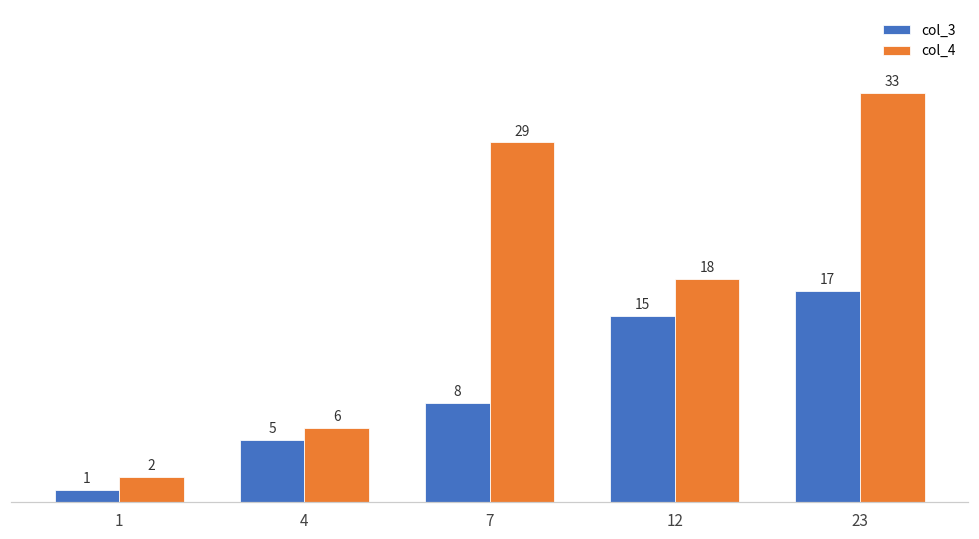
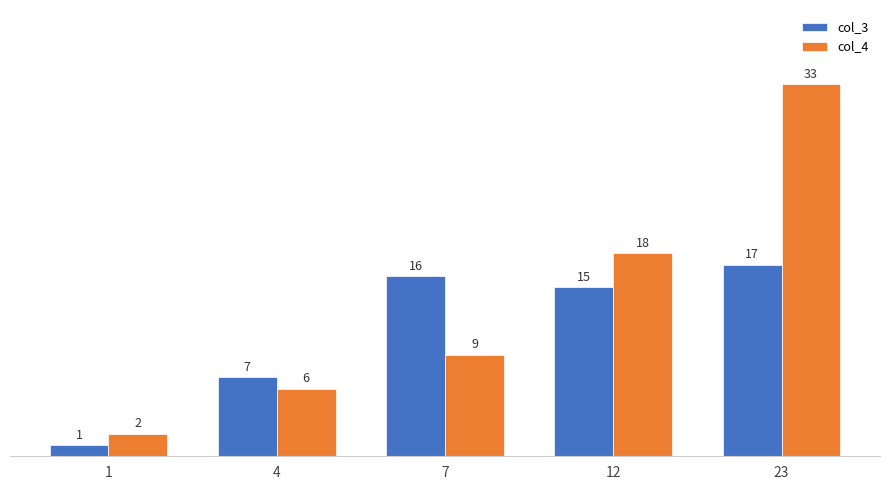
  {
    "col_3": {
      "1": 1,
-     "4": 5,
-     "7": 8,
+     "4": 7,
+     "7": 16,
      "12": 15,
      "23": 17
    },
    "col_4": {
      "1": 2,
      "4": 6,
-     "7": 29,
+     "7": 9,
      "12": 18,
      "23": 33
    }
  }
